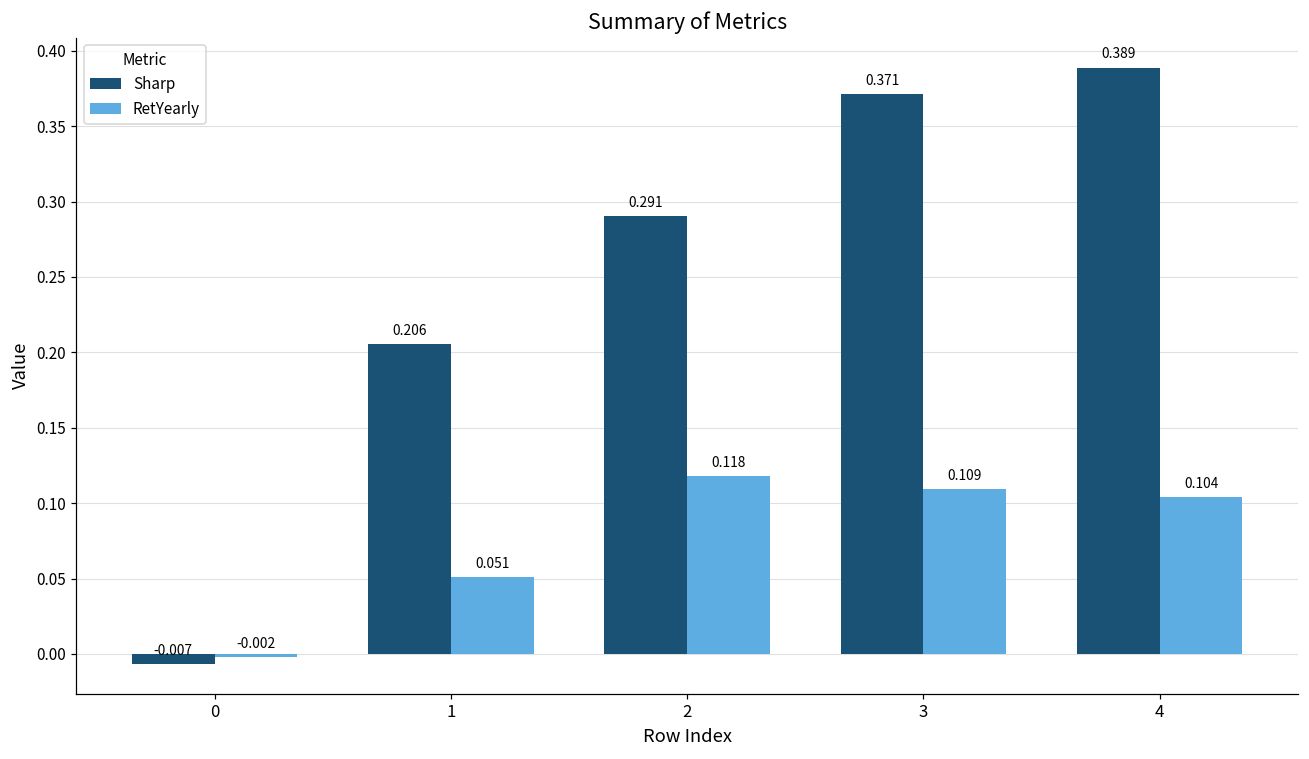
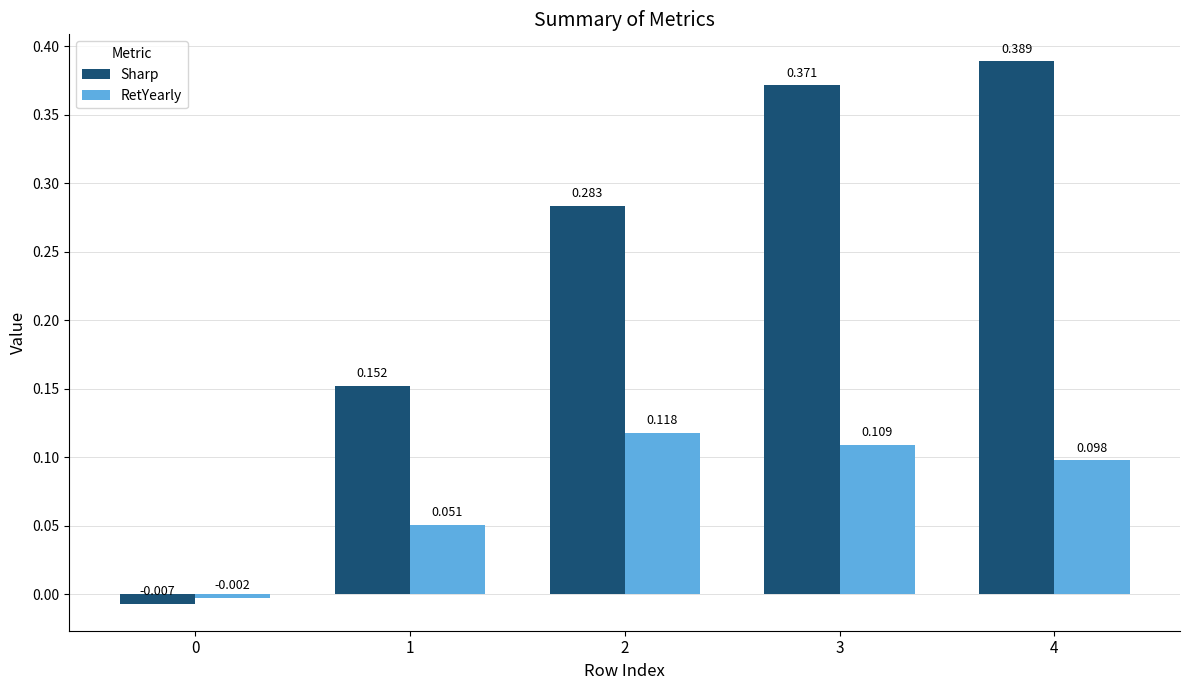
  {
    "Sharp": {
      "0": -0.007,
-     "1": 0.206,
-     "2": 0.291,
+     "1": 0.152,
+     "2": 0.283,
      "3": 0.371,
      "4": 0.389
    },
    "RetYearly": {
      "0": -0.002,
      "1": 0.051,
      "2": 0.118,
      "3": 0.109,
-     "4": 0.104
+     "4": 0.098
    }
  }
